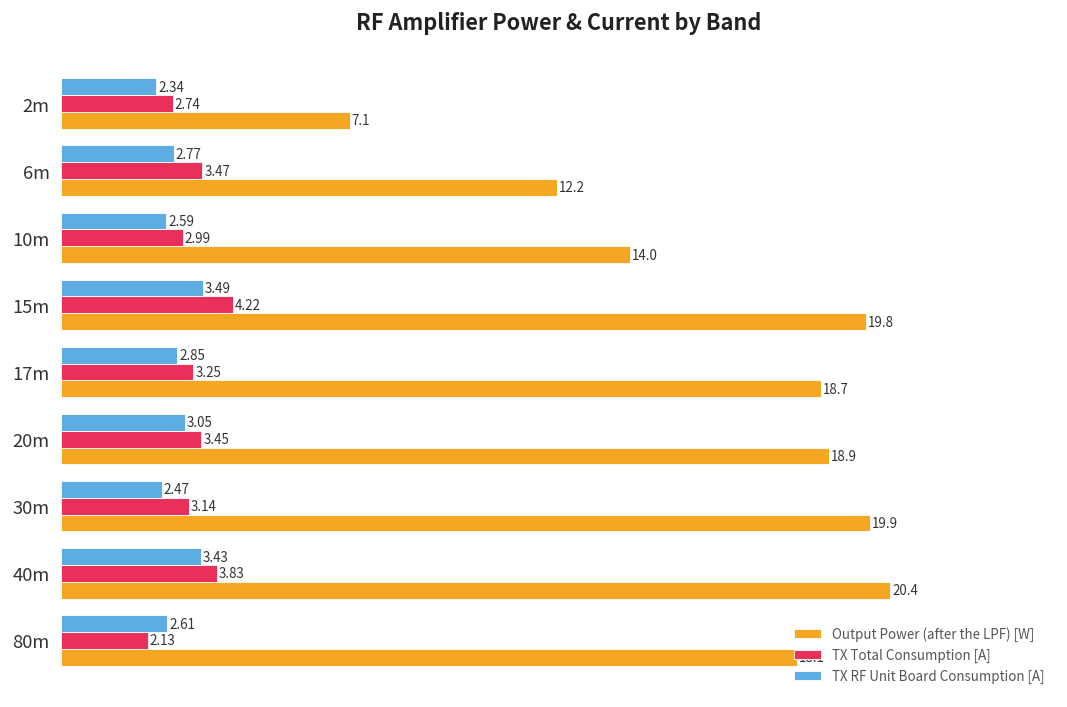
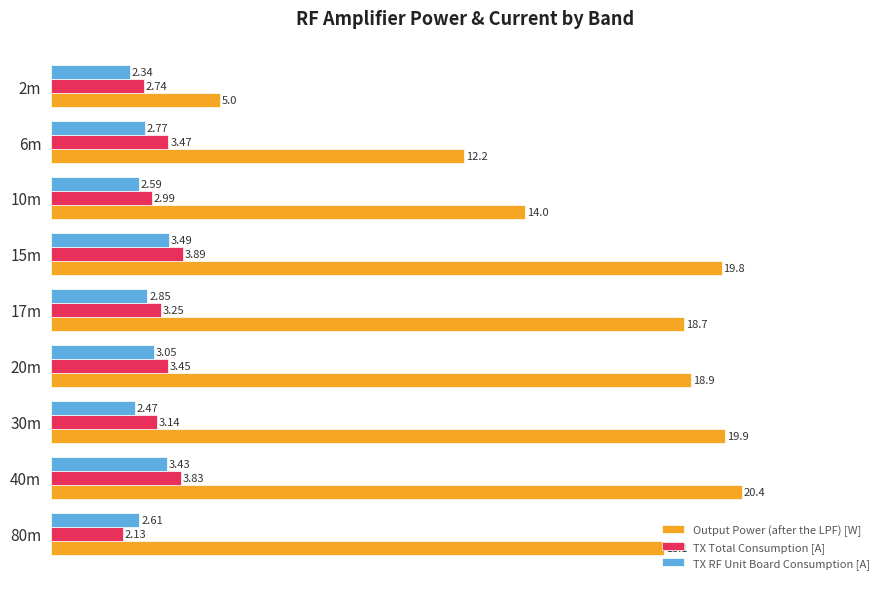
  {
    "Output Power (after the LPF) [W]": {
-     "2m": 7.1,
+     "2m": 5.0,
      "6m": 12.2,
      "10m": 14.0,
      "15m": 19.8,
      "17m": 18.7,
      "20m": 18.9,
      "30m": 19.9,
      "40m": 20.4,
      "80m": 18.1
    },
    "TX Total Consumption [A]": {
      "2m": 2.74,
      "6m": 3.47,
      "10m": 2.99,
-     "15m": 4.22,
+     "15m": 3.89,
      "17m": 3.25,
      "20m": 3.45,
      "30m": 3.14,
      "40m": 3.83,
      "80m": 2.13
    },
    "TX RF Unit Board Consumption [A]": {
      "2m": 2.34,
      "6m": 2.77,
      "10m": 2.59,
      "15m": 3.49,
      "17m": 2.85,
      "20m": 3.05,
      "30m": 2.47,
      "40m": 3.43,
      "80m": 2.61
    }
  }
